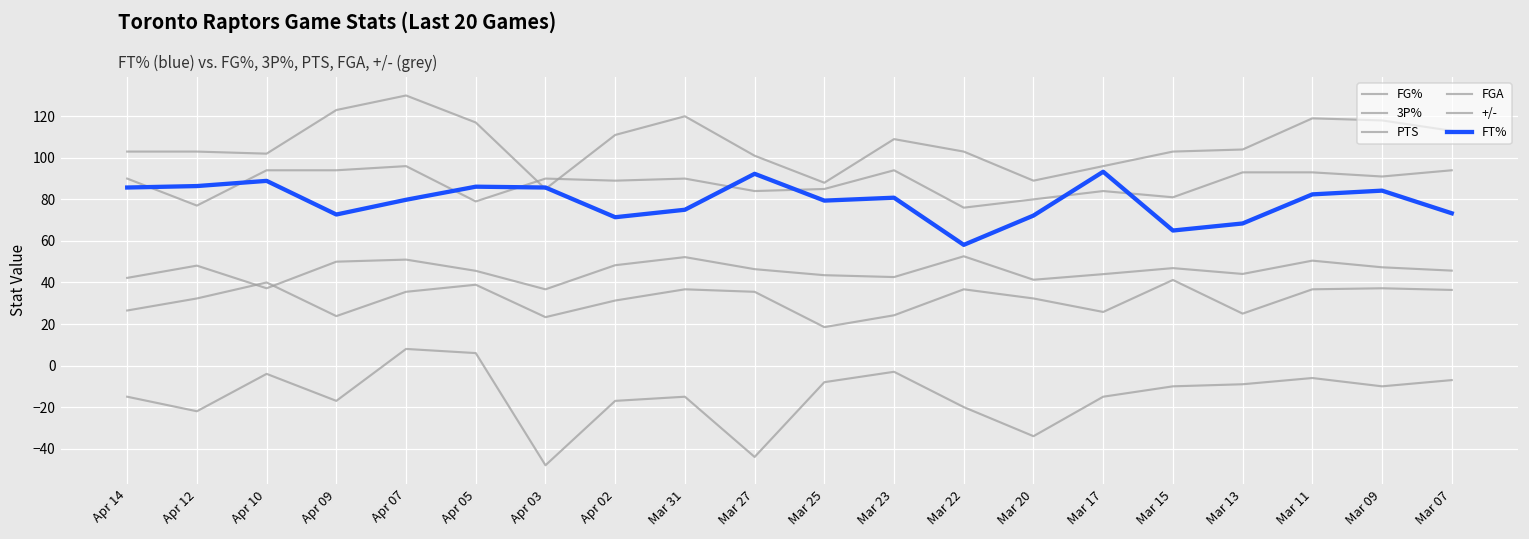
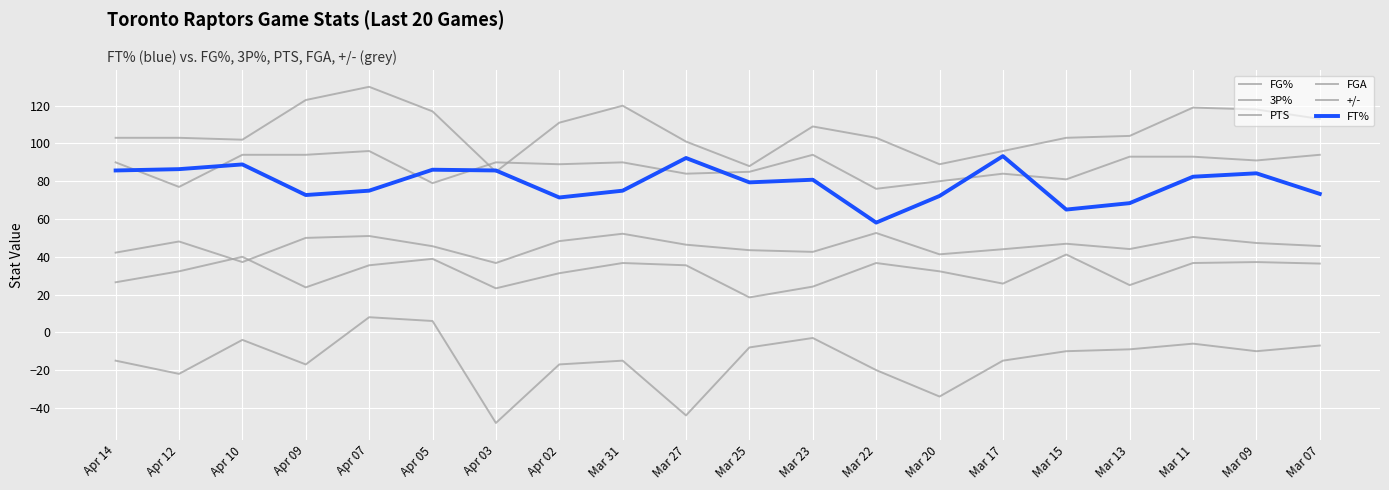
  {
    "FT%": {
      "Apr 14": 86,
      "Apr 12": 86,
      "Apr 10": 89,
      "Apr 09": 73,
-     "Apr 07": 80,
+     "Apr 07": 75,
      "Apr 05": 86,
      "Apr 02": 71,
      "Mar 31": 75,
      "Mar 27": 92,
      "Mar 25": 79,
      "Mar 23": 81,
      "Mar 22": 58,
      "Mar 20": 72,
      "Mar 17": 93,
      "Mar 15": 65,
      "Mar 13": 68,
      "Mar 11": 82,
      "Mar 09": 84,
      "Mar 07": 73
    }
  }
